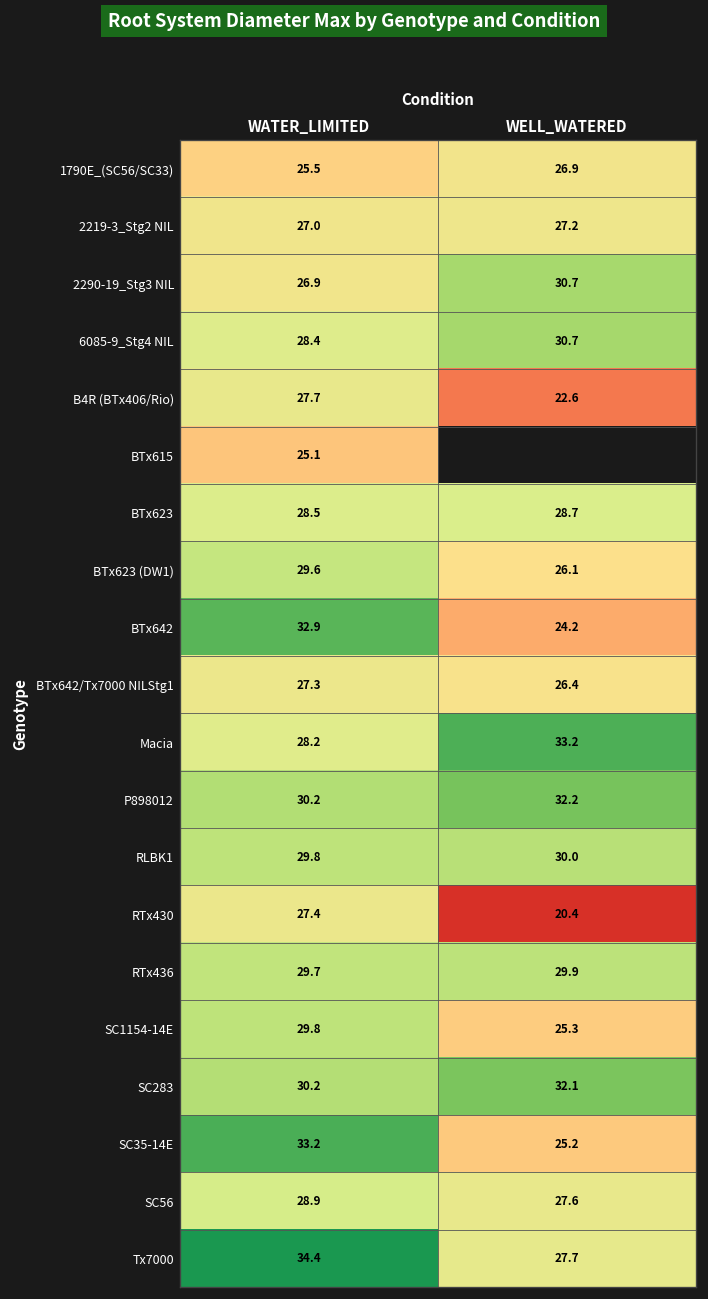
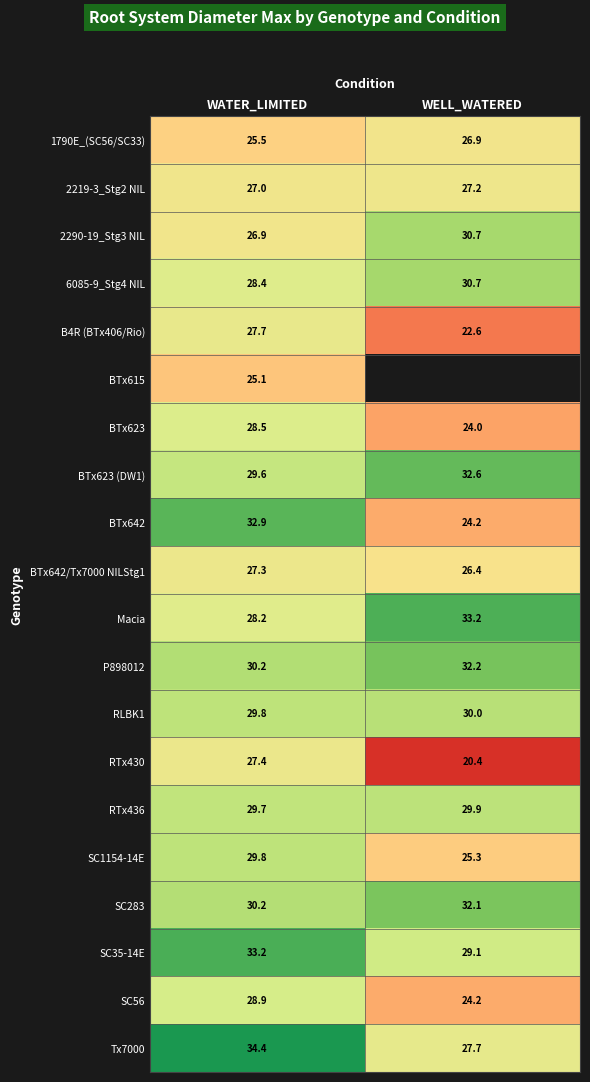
  {
    "1790E_(SC56/SC33)": {
      "WATER_LIMITED": 25.5,
      "WELL_WATERED": 26.9
    },
    "2219-3_Stg2 NIL": {
      "WATER_LIMITED": 27.0,
      "WELL_WATERED": 27.2
    },
    "2290-19_Stg3 NIL": {
      "WATER_LIMITED": 26.9,
      "WELL_WATERED": 30.7
    },
    "6085-9_Stg4 NIL": {
      "WATER_LIMITED": 28.4,
      "WELL_WATERED": 30.7
    },
    "B4R (BTx406/Rio)": {
      "WATER_LIMITED": 27.7,
      "WELL_WATERED": 22.6
    },
    "BTx615": {
      "WATER_LIMITED": 25.1
    },
    "BTx623": {
      "WATER_LIMITED": 28.5,
-     "WELL_WATERED": 28.7
+     "WELL_WATERED": 24.0
    },
    "BTx623 (DW1)": {
      "WATER_LIMITED": 29.6,
-     "WELL_WATERED": 26.1
+     "WELL_WATERED": 32.6
    },
    "BTx642": {
      "WATER_LIMITED": 32.9,
      "WELL_WATERED": 24.2
    },
    "BTx642/Tx7000 NILStg1": {
      "WATER_LIMITED": 27.3,
      "WELL_WATERED": 26.4
    },
    "Macia": {
      "WATER_LIMITED": 28.2,
      "WELL_WATERED": 33.2
    },
    "P898012": {
      "WATER_LIMITED": 30.2,
      "WELL_WATERED": 32.2
    },
    "RLBK1": {
      "WATER_LIMITED": 29.8,
      "WELL_WATERED": 30.0
    },
    "RTx430": {
      "WATER_LIMITED": 27.4,
      "WELL_WATERED": 20.4
    },
    "RTx436": {
      "WATER_LIMITED": 29.7,
      "WELL_WATERED": 29.9
    },
    "SC1154-14E": {
      "WATER_LIMITED": 29.8,
      "WELL_WATERED": 25.3
    },
    "SC283": {
      "WATER_LIMITED": 30.2,
      "WELL_WATERED": 32.1
    },
    "SC35-14E": {
      "WATER_LIMITED": 33.2,
-     "WELL_WATERED": 25.2
+     "WELL_WATERED": 29.1
    },
    "SC56": {
      "WATER_LIMITED": 28.9,
-     "WELL_WATERED": 27.6
+     "WELL_WATERED": 24.2
    },
    "Tx7000": {
      "WATER_LIMITED": 34.4,
      "WELL_WATERED": 27.7
    }
  }
